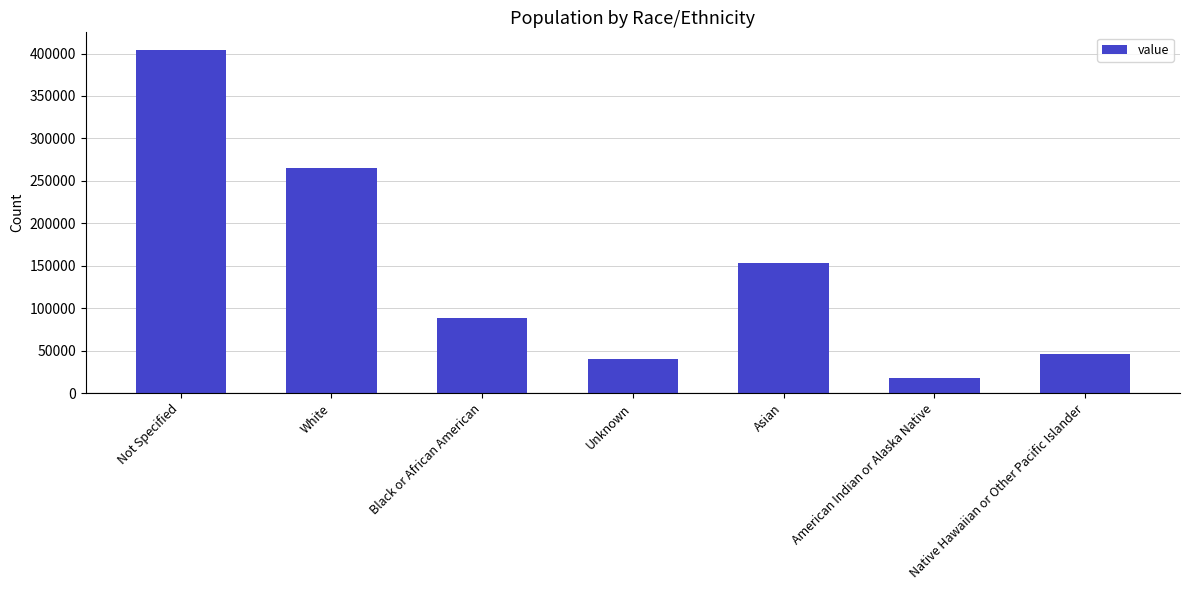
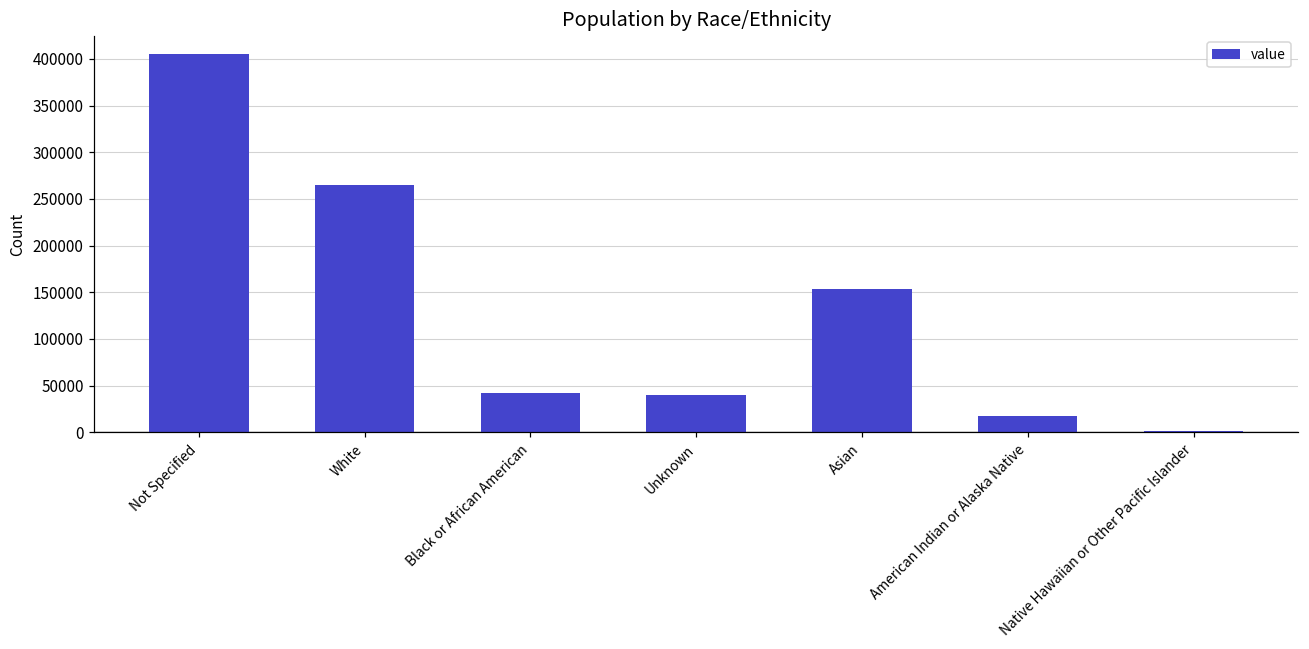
  {
    "Not Specified": 400000,
    "White": 270000,
-   "Black or African American": 90000,
+   "Black or African American": 40000,
    "Unknown": 40000,
    "Asian": 150000,
    "American Indian or Alaska Native": 20000,
-   "Native Hawaiian or Other Pacific Islander": 50000
+   "Native Hawaiian or Other Pacific Islander": 0
  }
